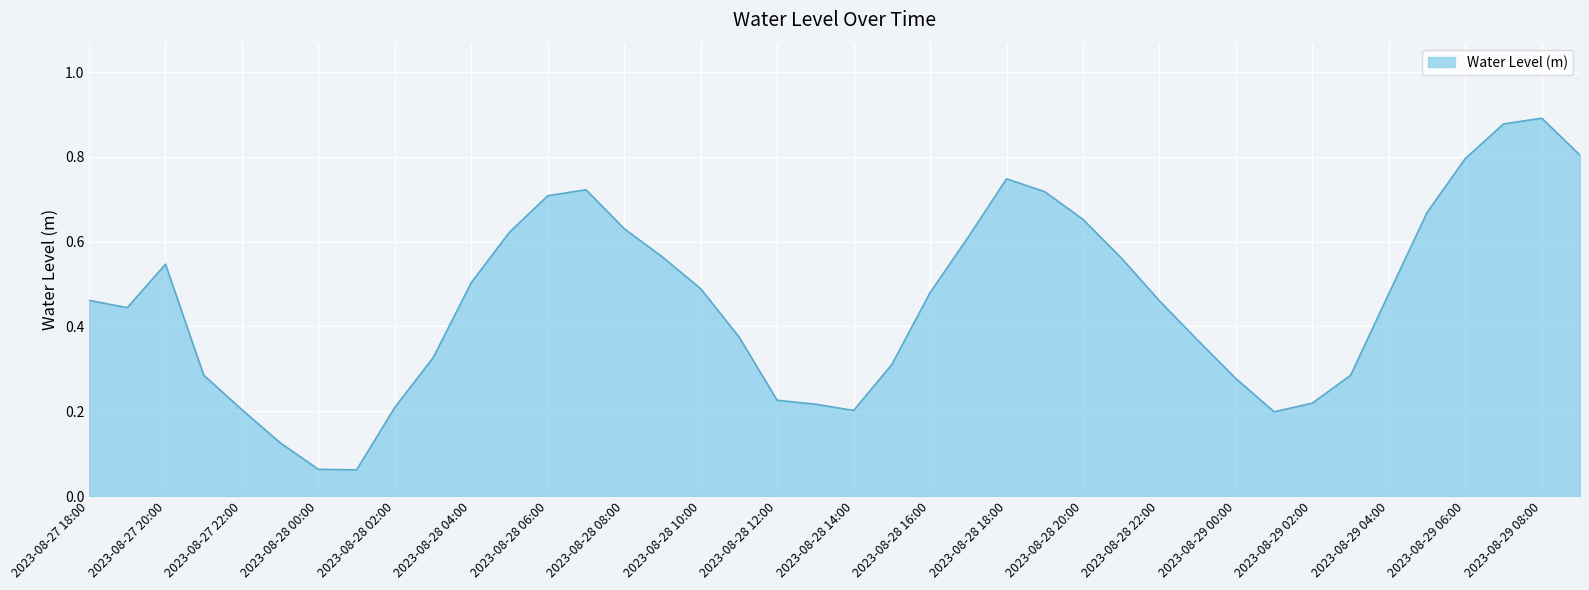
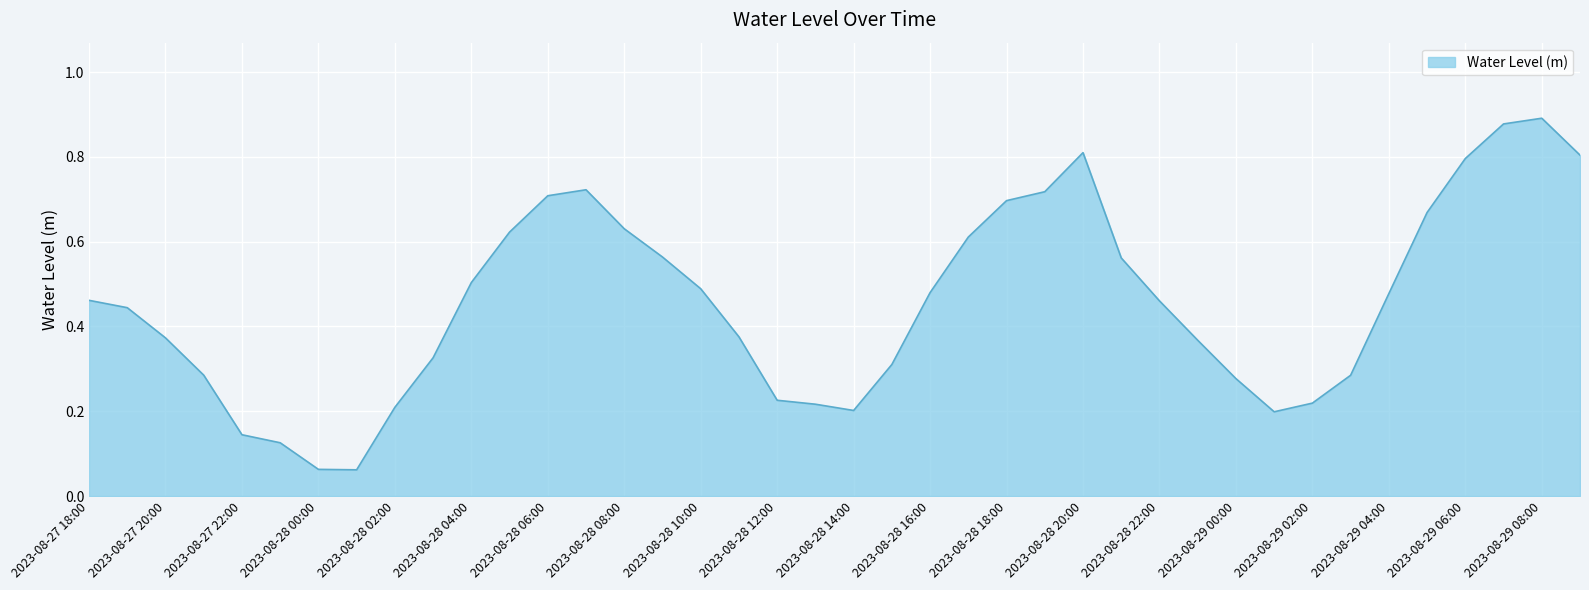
  {
    "2023-08-27 18:00": 0.46,
-   "2023-08-27 20:00": 0.55,
-   "2023-08-27 22:00": 0.20,
+   "2023-08-27 20:00": 0.37,
+   "2023-08-27 22:00": 0.14,
    "2023-08-28 00:00": 0.06,
    "2023-08-28 02:00": 0.21,
    "2023-08-28 04:00": 0.50,
    "2023-08-28 06:00": 0.71,
    "2023-08-28 08:00": 0.63,
    "2023-08-28 10:00": 0.49,
    "2023-08-28 12:00": 0.23,
    "2023-08-28 14:00": 0.20,
    "2023-08-28 16:00": 0.48,
-   "2023-08-28 18:00": 0.75,
-   "2023-08-28 20:00": 0.65,
+   "2023-08-28 18:00": 0.70,
+   "2023-08-28 20:00": 0.81,
    "2023-08-28 22:00": 0.46,
    "2023-08-29 00:00": 0.28,
    "2023-08-29 02:00": 0.22,
    "2023-08-29 04:00": 0.48,
    "2023-08-29 06:00": 0.80,
    "2023-08-29 08:00": 0.89
  }
